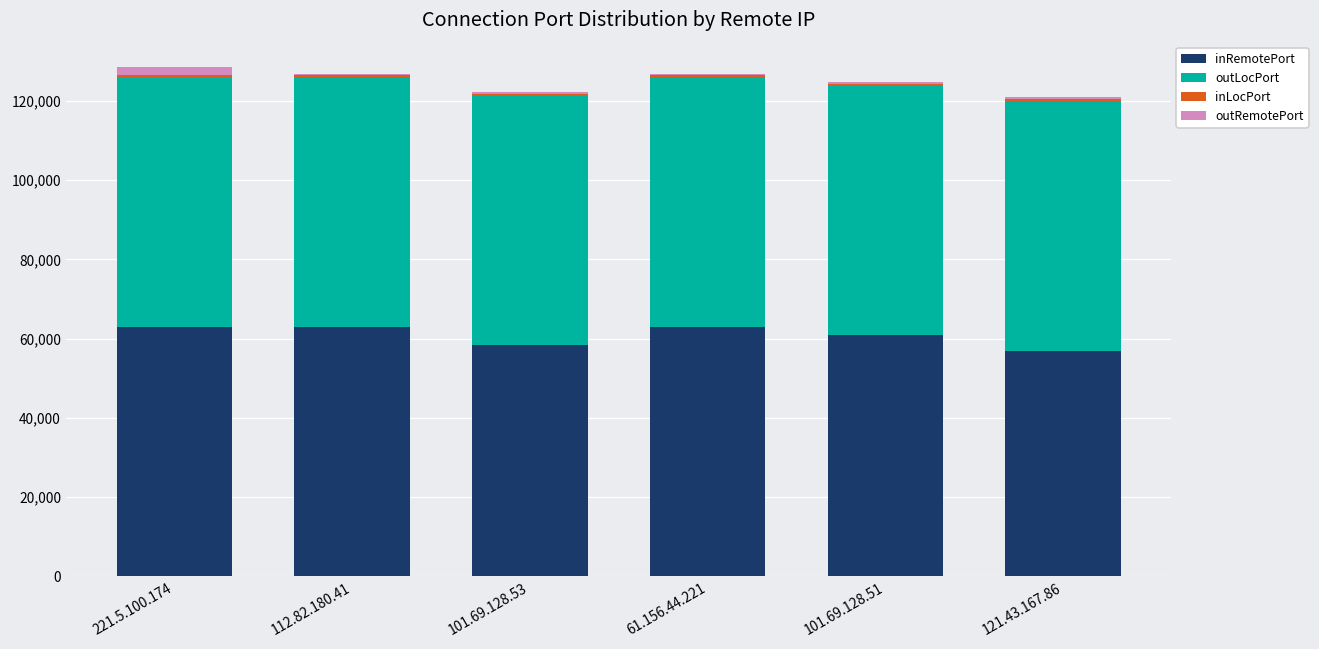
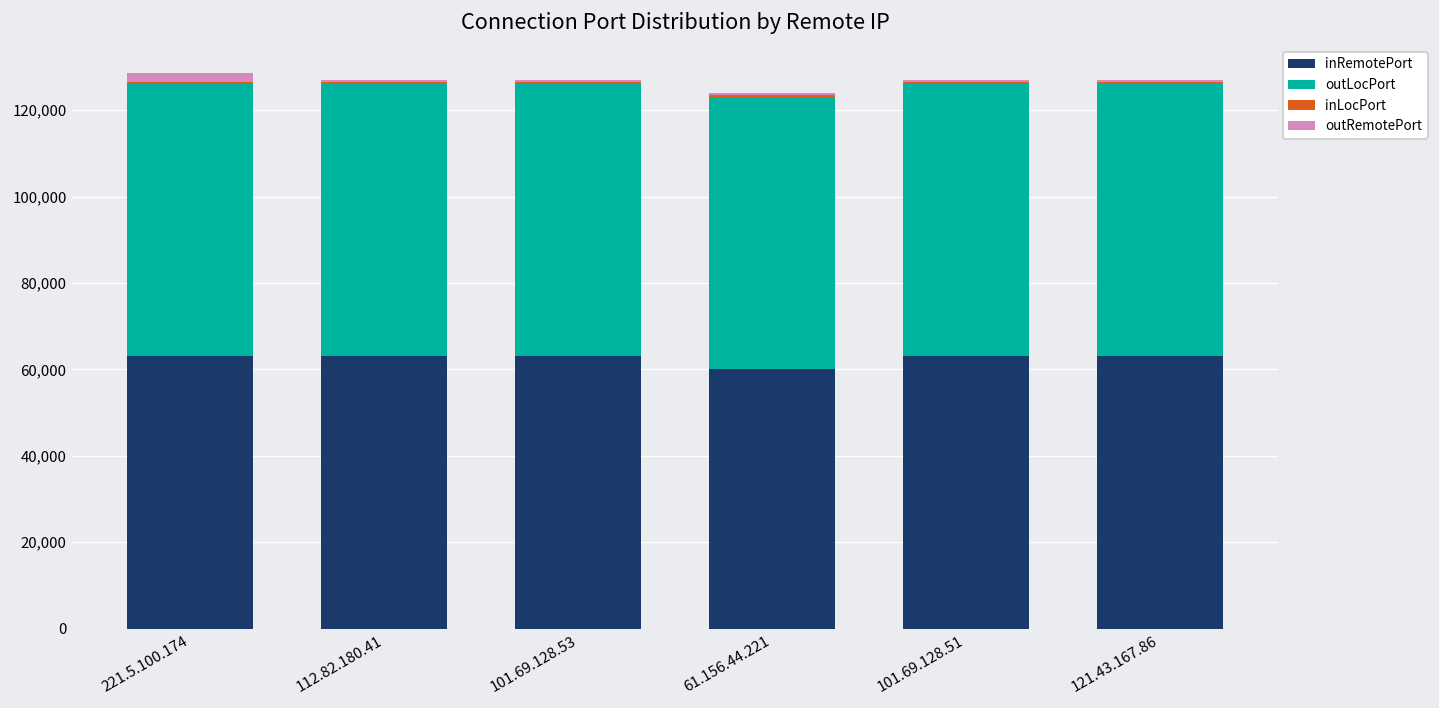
  {
    "inRemotePort": {
      "221.5.100.174": "63,000",
      "112.82.180.41": "63,000",
-     "101.69.128.53": "58,000",
-     "61.156.44.221": "63,000",
-     "101.69.128.51": "61,000",
-     "121.43.167.86": "57,000"
+     "101.69.128.53": "63,000",
+     "61.156.44.221": "60,000",
+     "101.69.128.51": "63,000",
+     "121.43.167.86": "63,000"
    },
    "outLocPort": {
      "221.5.100.174": "63,000",
      "112.82.180.41": "63,000",
      "101.69.128.53": "63,000",
      "61.156.44.221": "63,000",
      "101.69.128.51": "63,000",
      "121.43.167.86": "63,000"
    },
    "outRemotePort": {
      "221.5.100.174": "2,000"
    }
  }
